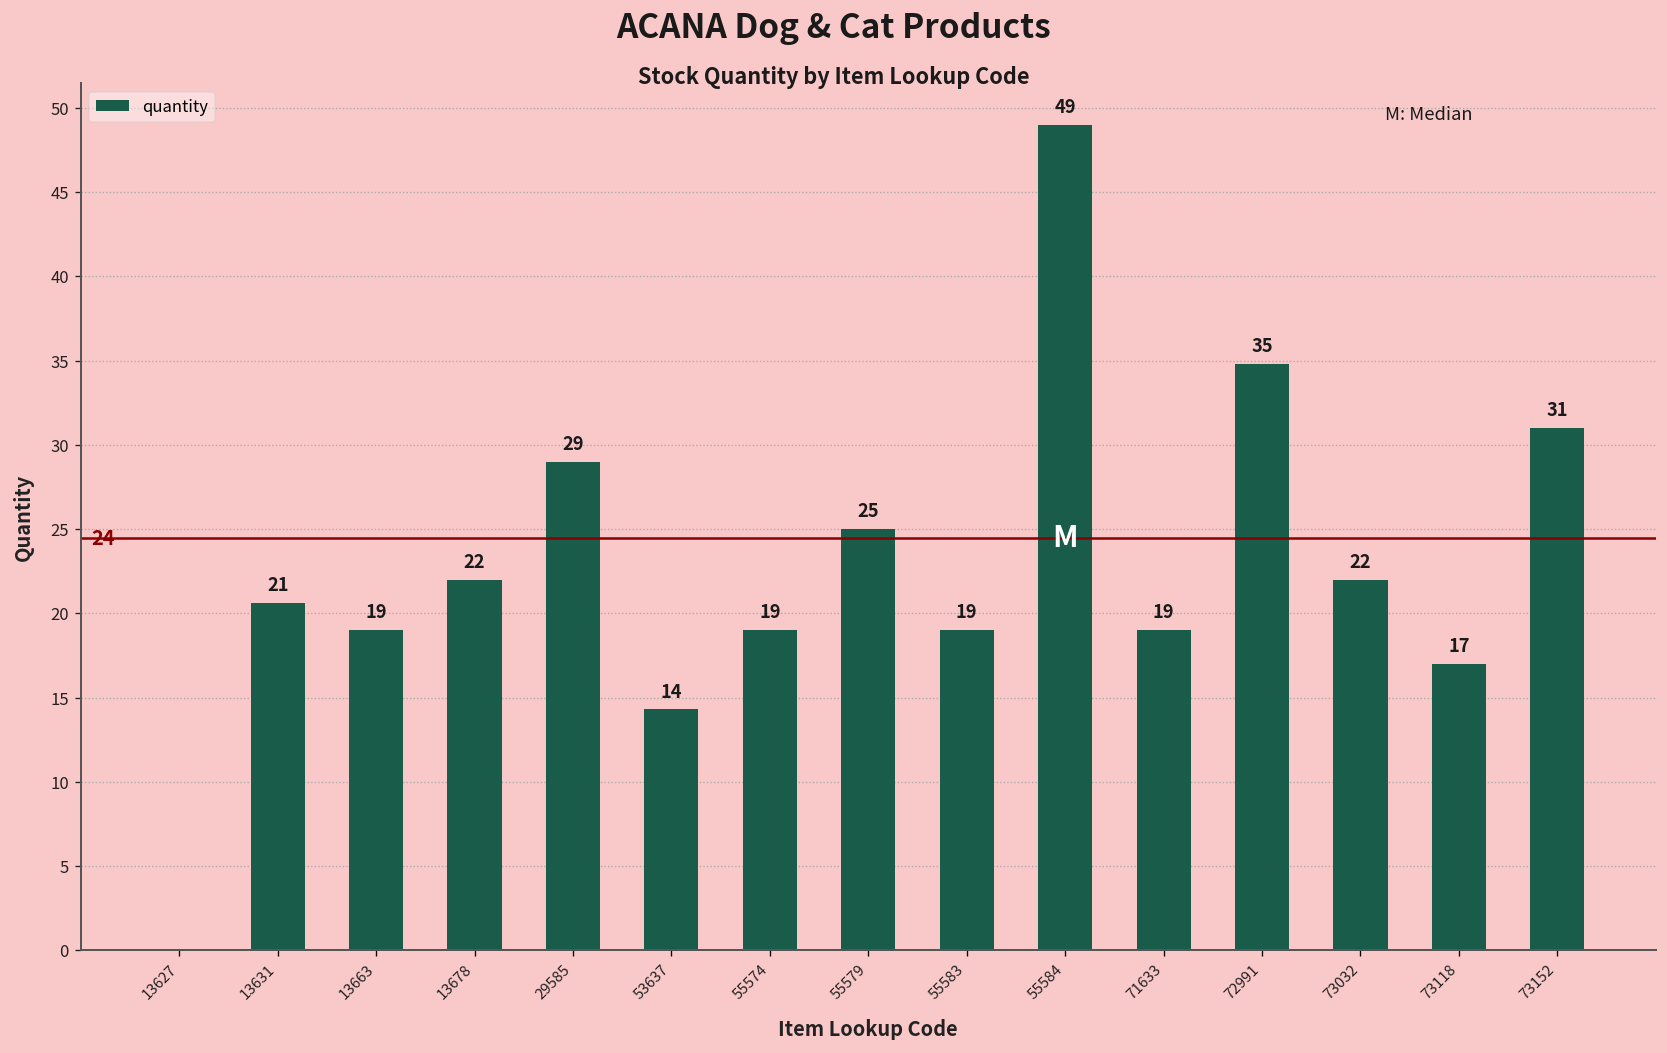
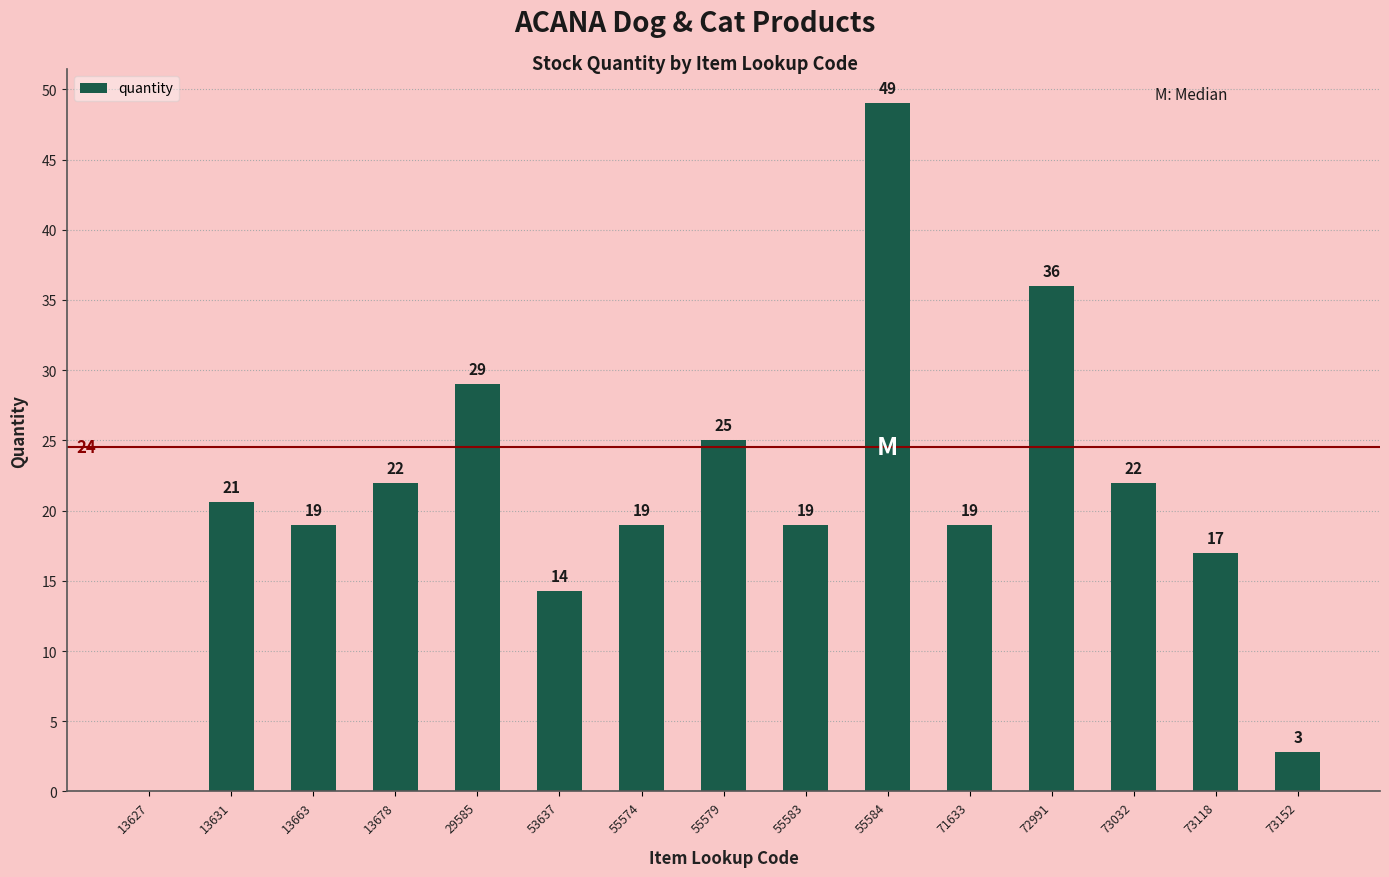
  {
    "13631": 21,
    "13663": 19,
    "13678": 22,
    "29585": 29,
    "53637": 14,
    "55574": 19,
    "55579": 25,
    "55583": 19,
    "55584": 49,
    "71633": 19,
-   "72991": 35,
+   "72991": 36,
    "73032": 22,
    "73118": 17,
-   "73152": 31
+   "73152": 3
  }
